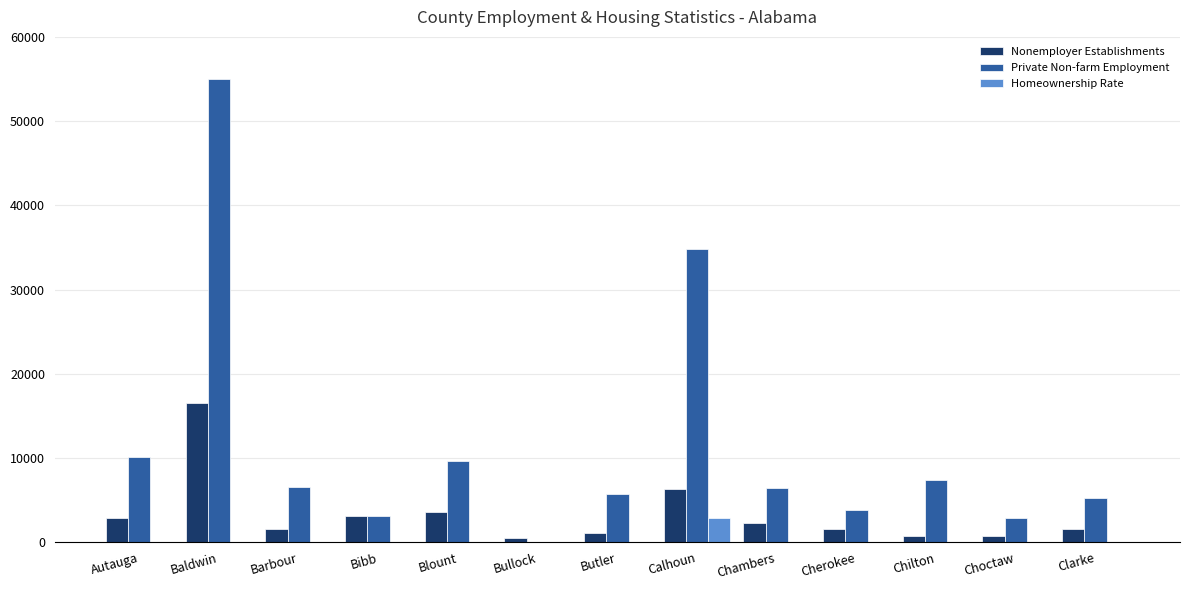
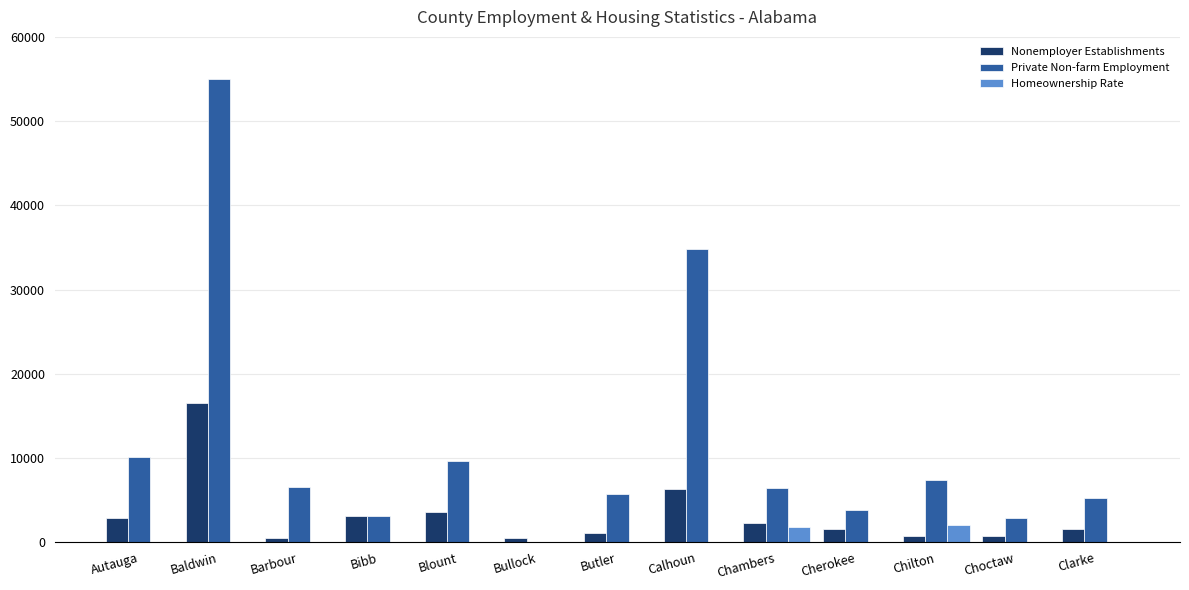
  {
    "Nonemployer Establishments": {
      "Autauga": 3000,
      "Baldwin": 17000,
-     "Barbour": 2000,
+     "Barbour": 0,
      "Bibb": 3000,
      "Blount": 4000,
      "Bullock": 0,
      "Butler": 1000,
      "Calhoun": 6000,
      "Chambers": 2000,
      "Cherokee": 2000,
      "Chilton": 1000,
      "Choctaw": 1000,
      "Clarke": 2000
    },
    "Private Non-farm Employment": {
      "Autauga": 10000,
      "Baldwin": 55000,
      "Barbour": 7000,
      "Bibb": 3000,
      "Blount": 10000,
      "Bullock": 0,
      "Butler": 6000,
      "Calhoun": 35000,
      "Chambers": 6000,
      "Cherokee": 4000,
      "Chilton": 7000,
      "Choctaw": 3000,
      "Clarke": 5000
    },
    "Homeownership Rate": {
-     "Calhoun": 3000,
-     "Chambers": 0,
-     "Chilton": 0
+     "Calhoun": 0,
+     "Chambers": 2000,
+     "Chilton": 2000
    }
  }
